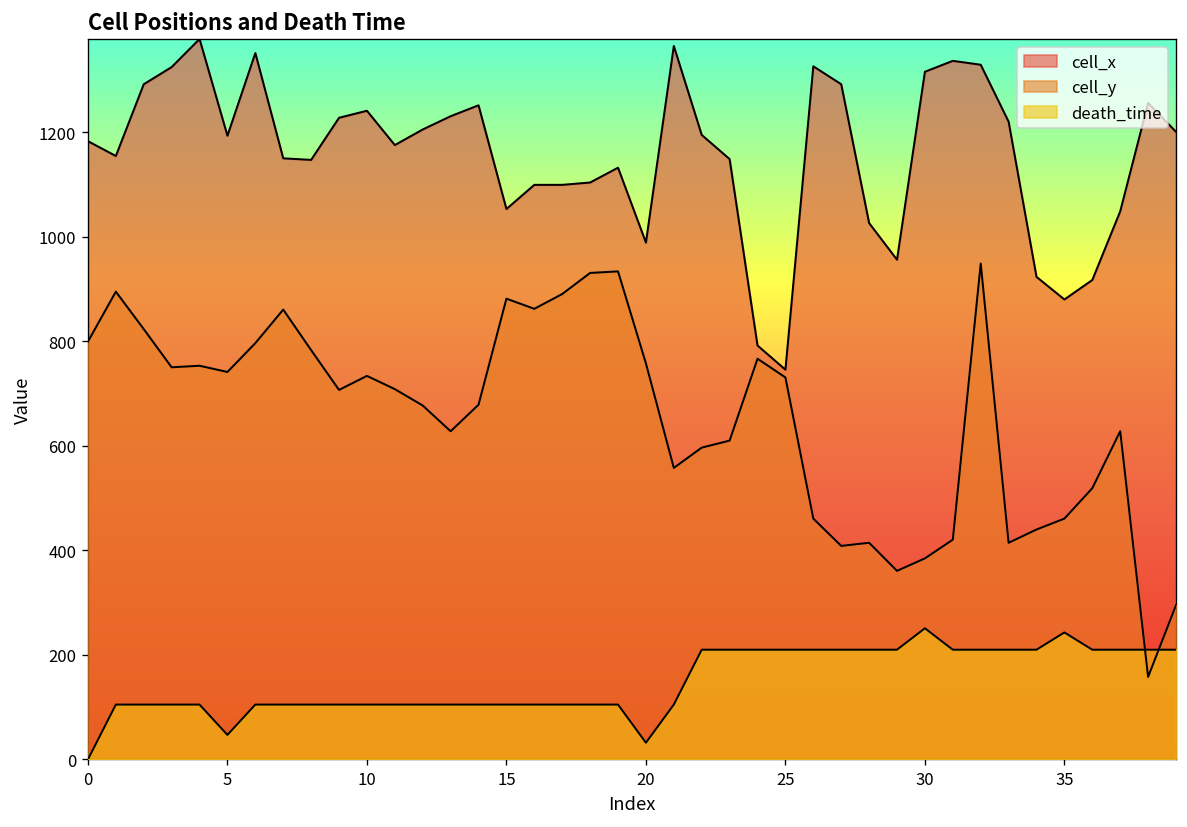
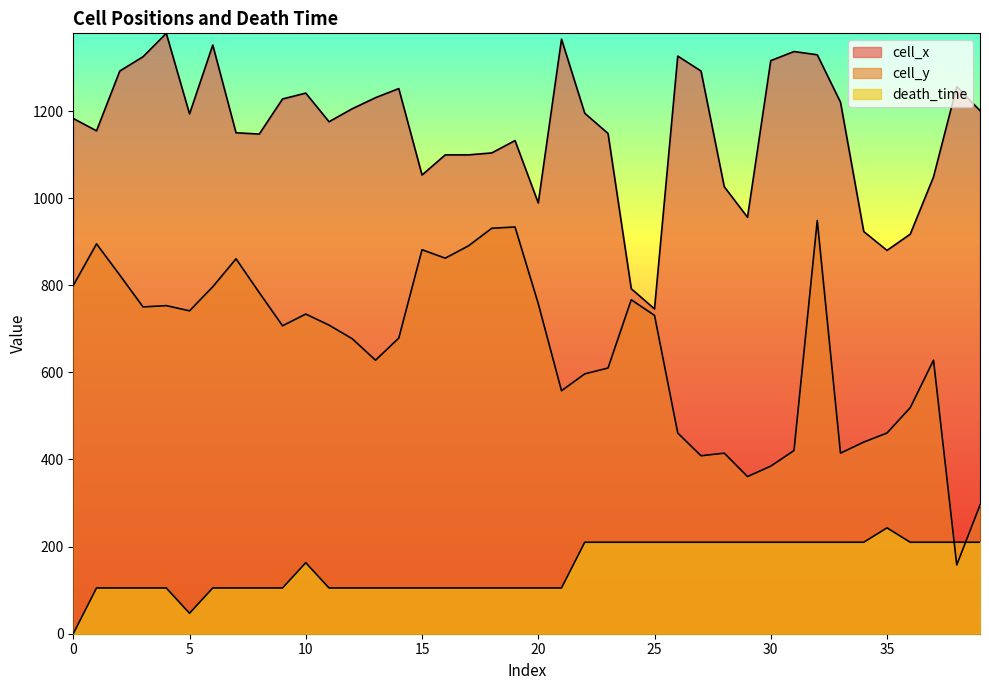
  {
    "death_time": {
      "0": 0,
      "5": 50,
-     "10": 110,
+     "10": 160,
      "15": 110,
-     "20": 30,
+     "20": 110,
      "25": 210,
-     "30": 250,
+     "30": 210,
      "35": 240
    }
  }
